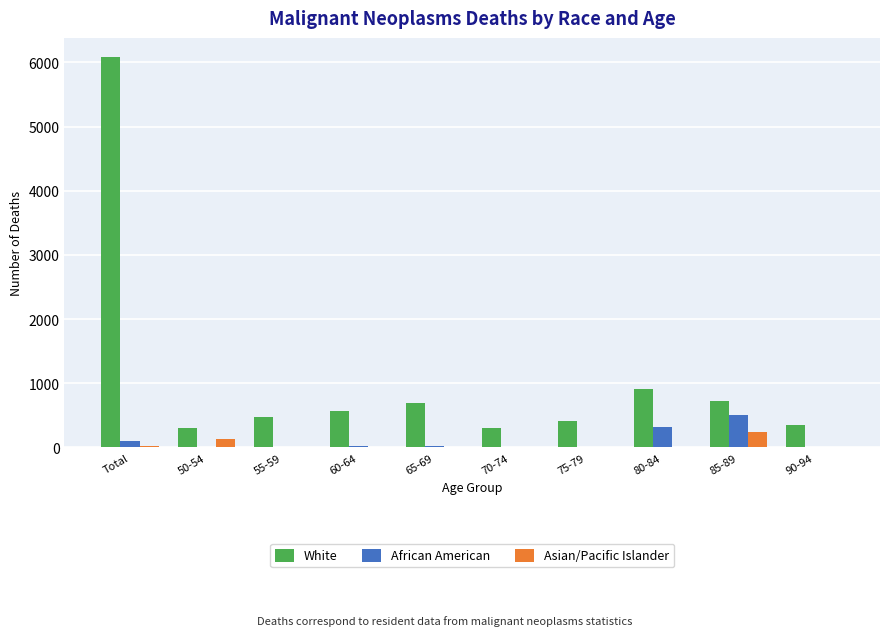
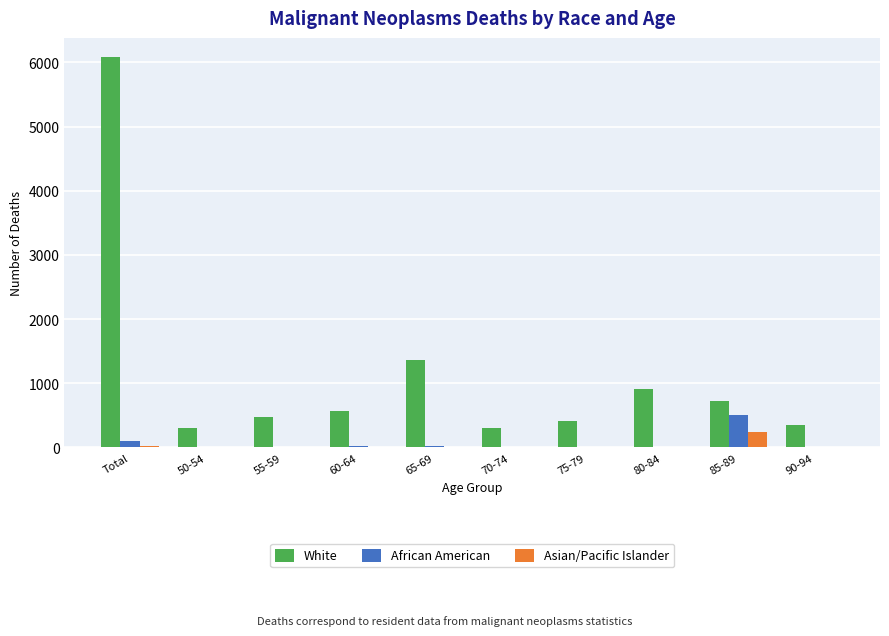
  {
    "White": {
      "Total": 6100,
      "50-54": 300,
      "55-59": 500,
      "60-64": 600,
-     "65-69": 700,
+     "65-69": 1400,
      "70-74": 300,
      "75-79": 400,
      "80-84": 900,
      "85-89": 700,
      "90-94": 400
    },
    "African American": {
      "Total": 100,
-     "80-84": 300,
+     "80-84": 0,
      "85-89": 500
    },
    "Asian/Pacific Islander": {
-     "50-54": 100,
+     "50-54": 0,
      "85-89": 200,
      "90-94": 0
    }
  }
